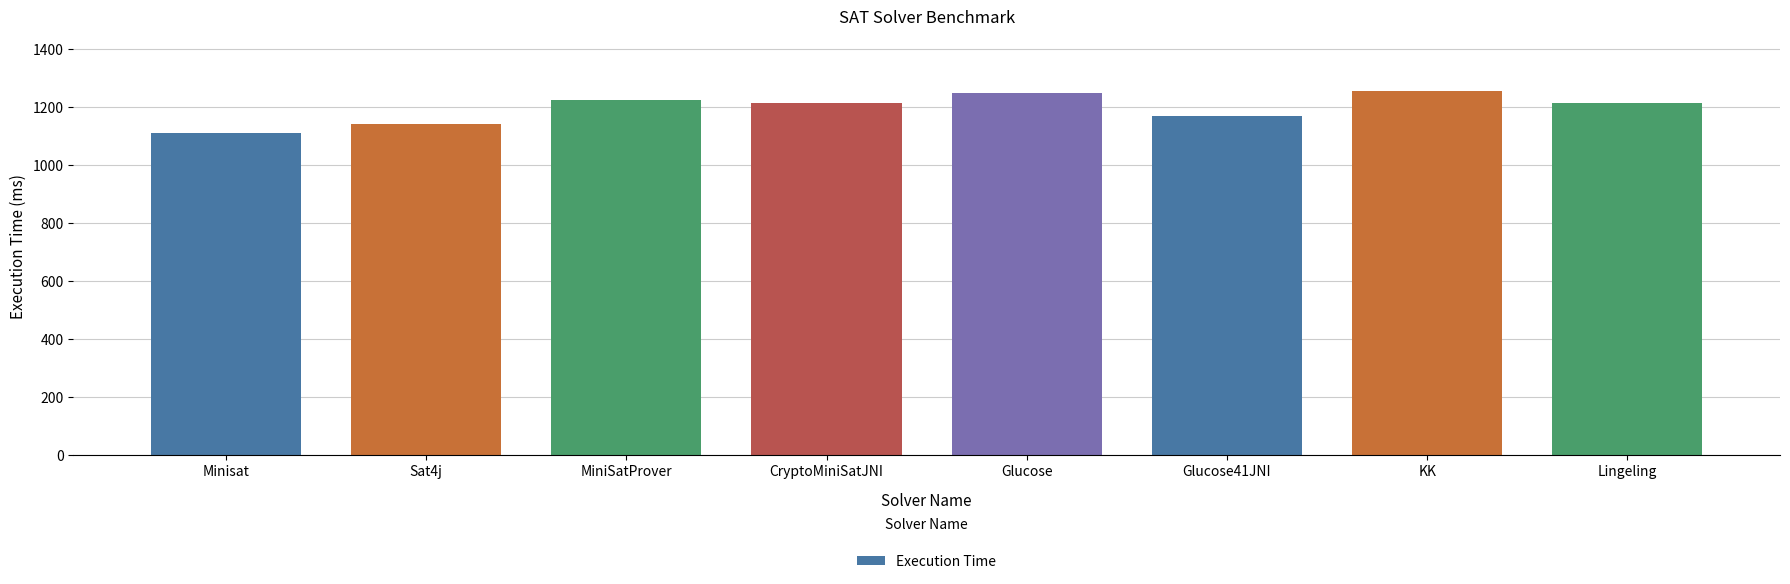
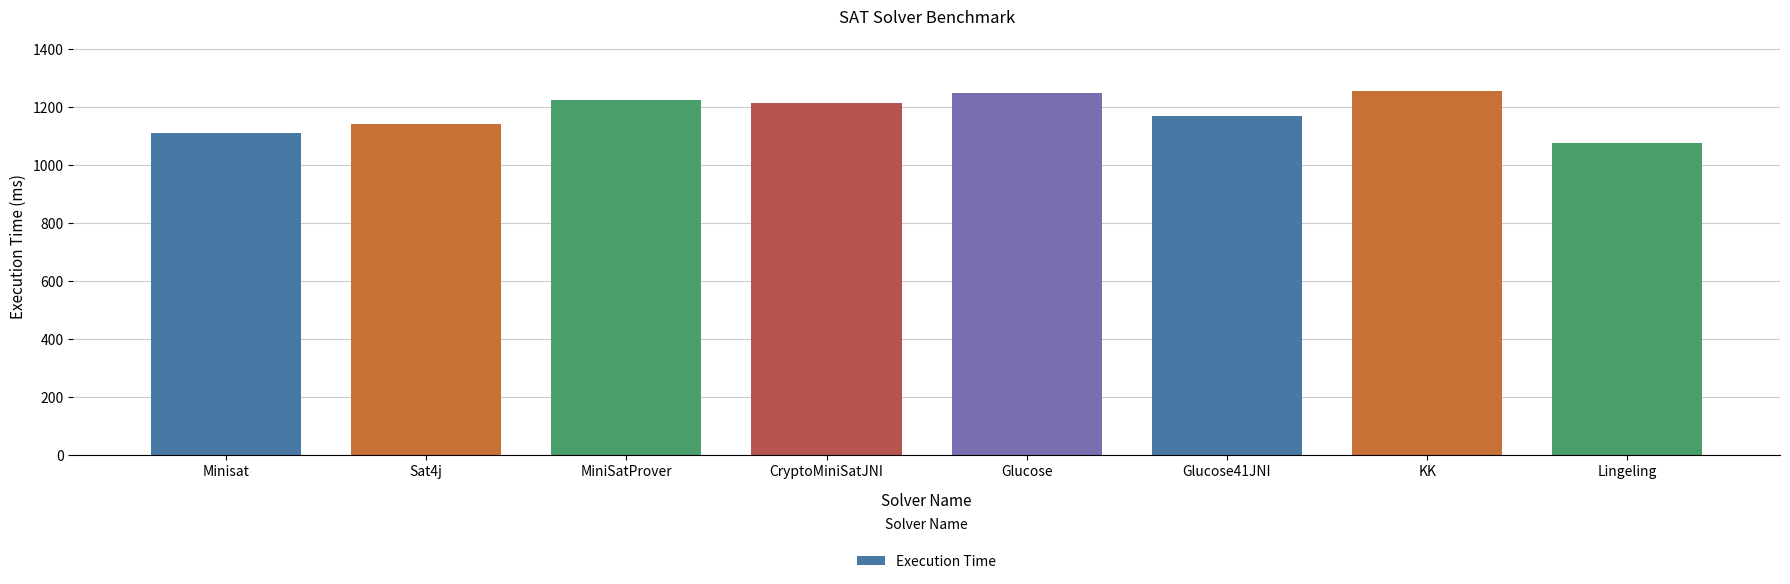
  {
    "Minisat": 1110,
    "Sat4j": 1140,
    "MiniSatProver": 1220,
    "CryptoMiniSatJNI": 1210,
    "Glucose": 1250,
    "Glucose41JNI": 1170,
    "KK": 1260,
-   "Lingeling": 1210
+   "Lingeling": 1080
  }
